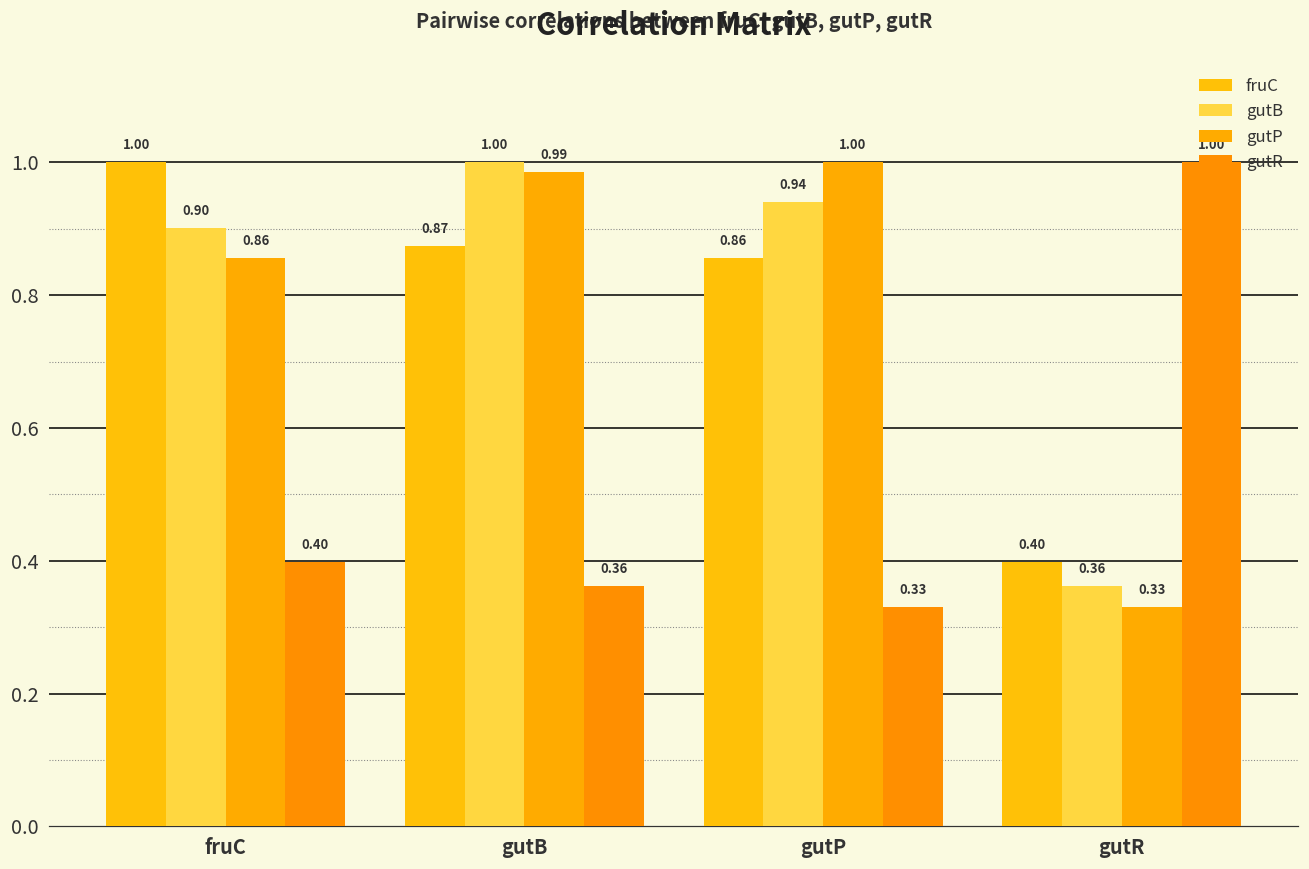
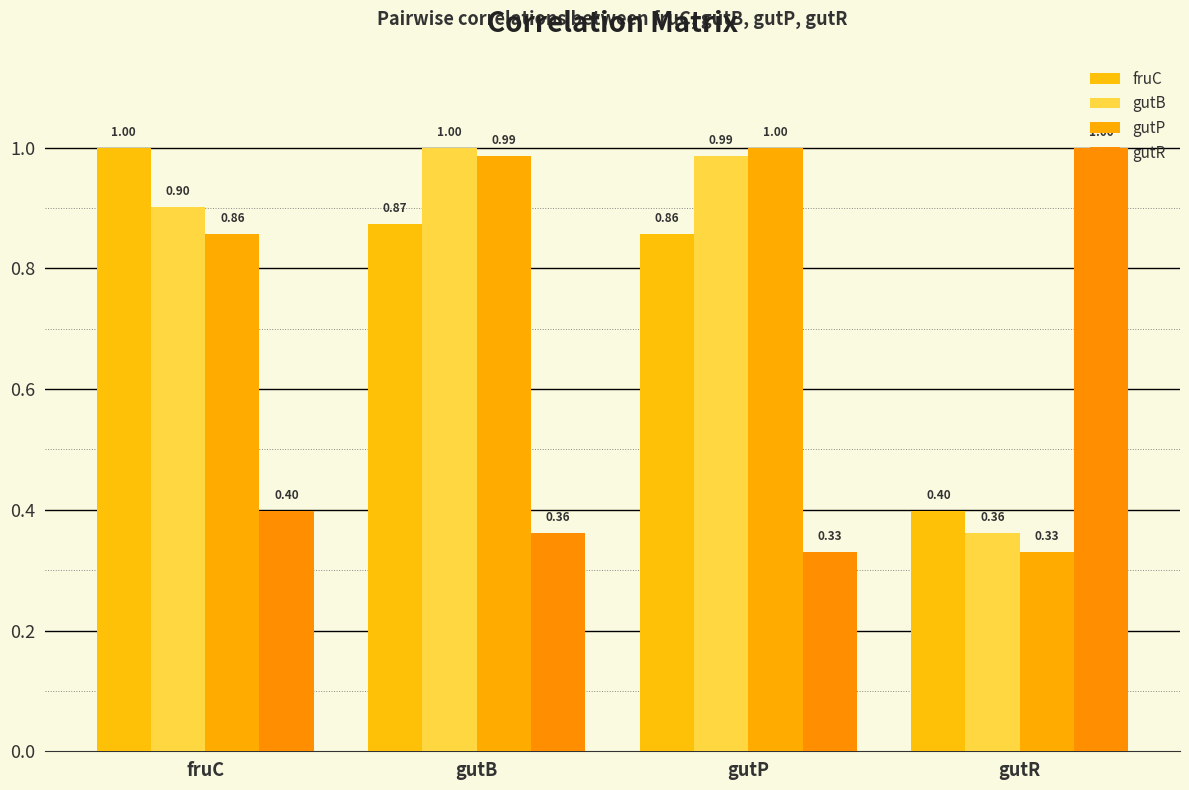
  {
    "gutB": {
      "fruC": 0.90,
      "gutB": 1.00,
-     "gutP": 0.94,
+     "gutP": 0.99,
      "gutR": 0.36
    }
  }
